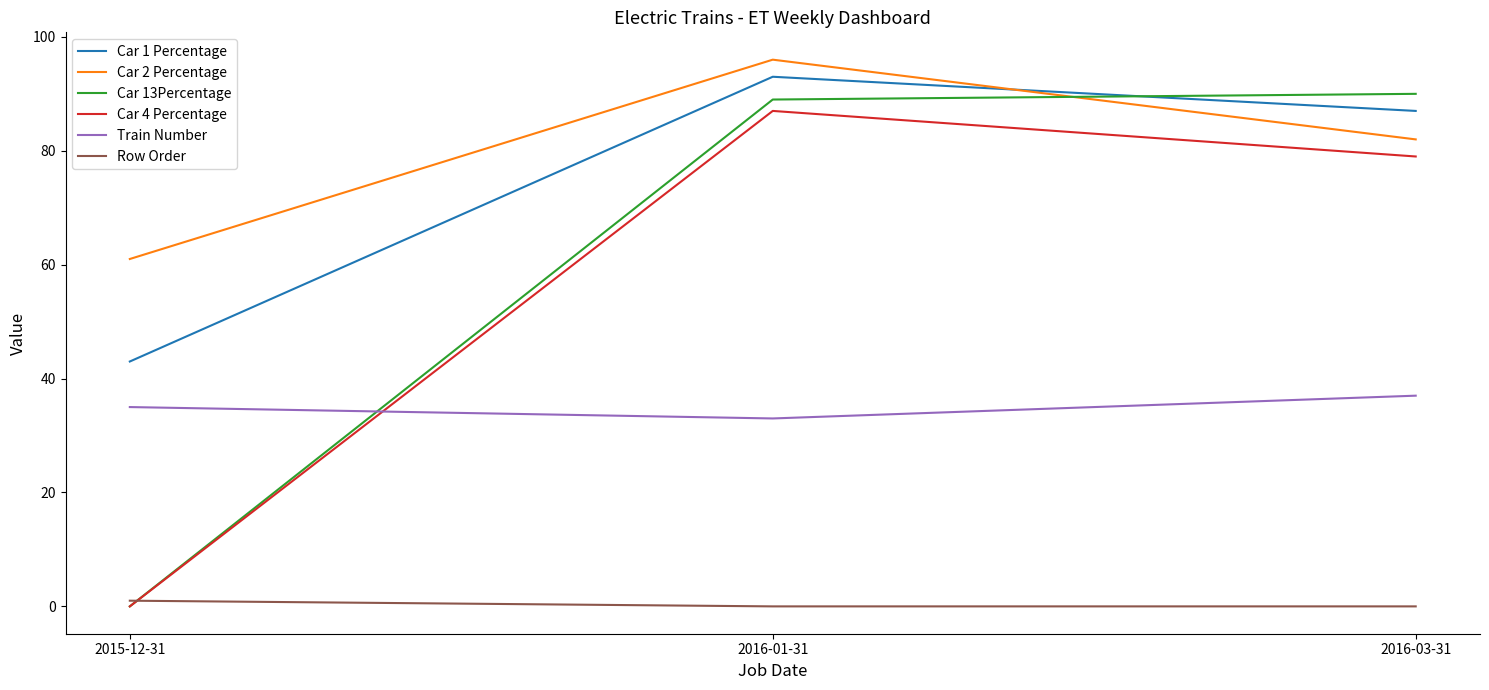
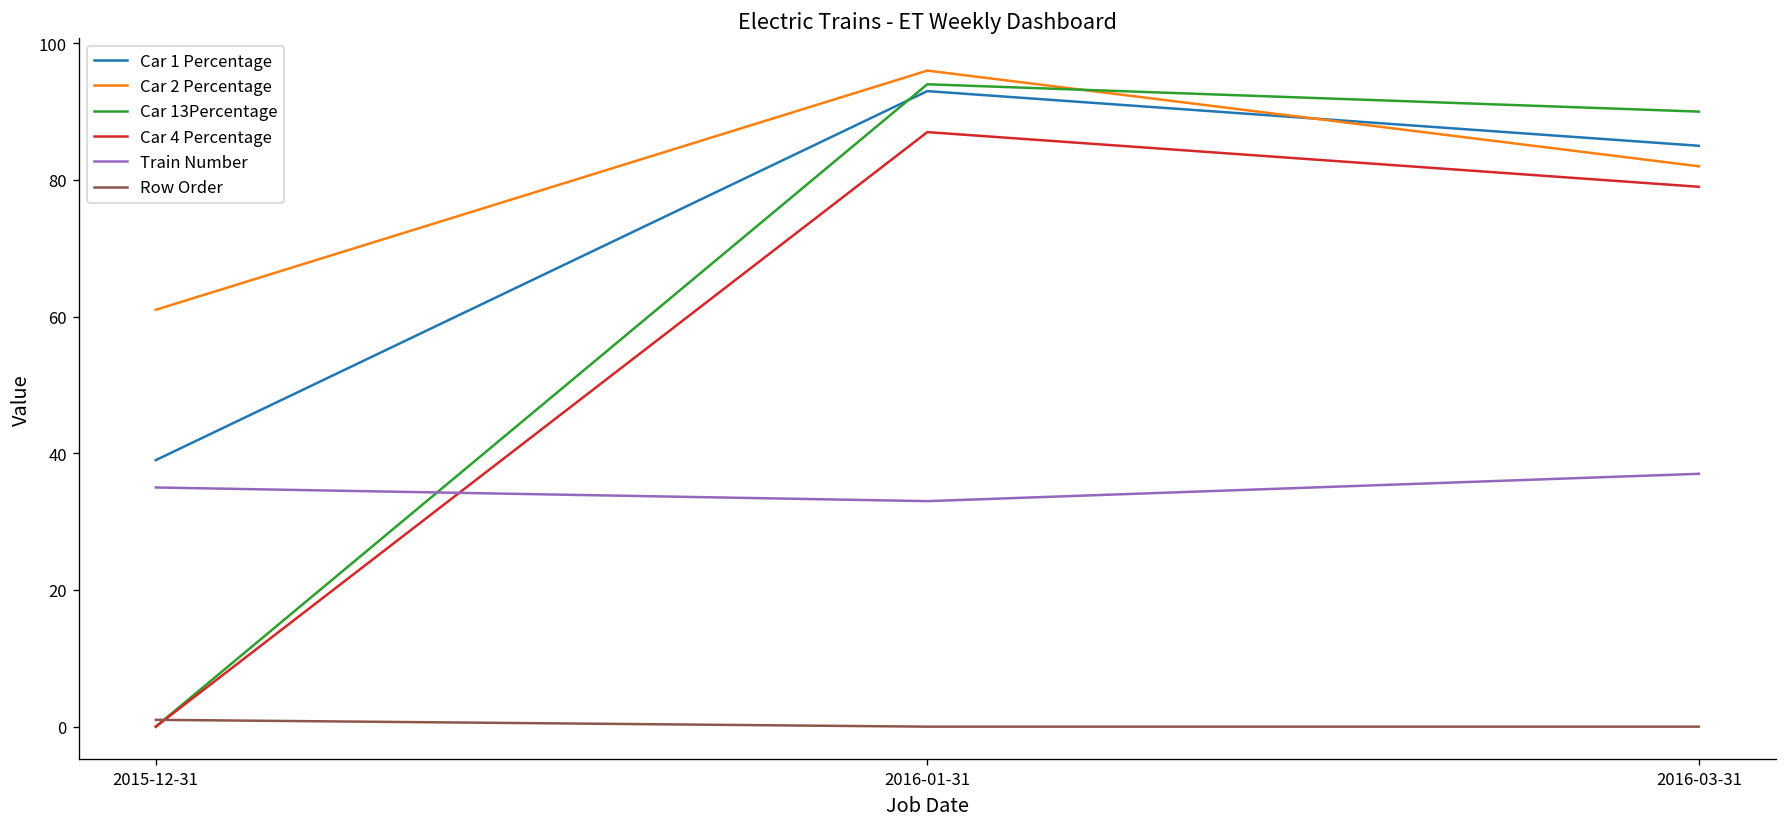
  {
    "Car 1 Percentage": {
-     "2015-12-31": 43,
+     "2015-12-31": 39,
      "2016-01-31": 93,
-     "2016-03-31": 87
+     "2016-03-31": 85
    },
    "Car 2 Percentage": {
      "2015-12-31": 61,
      "2016-01-31": 96,
      "2016-03-31": 82
    },
    "Car 13Percentage": {
-     "2016-01-31": 89,
+     "2016-01-31": 94,
      "2016-03-31": 90
    },
    "Car 4 Percentage": {
      "2016-01-31": 87,
      "2016-03-31": 79
    },
    "Train Number": {
      "2015-12-31": 35,
      "2016-01-31": 33,
      "2016-03-31": 37
    },
    "Row Order": {
      "2015-12-31": 1,
      "2016-01-31": 0,
      "2016-03-31": 0
    }
  }
